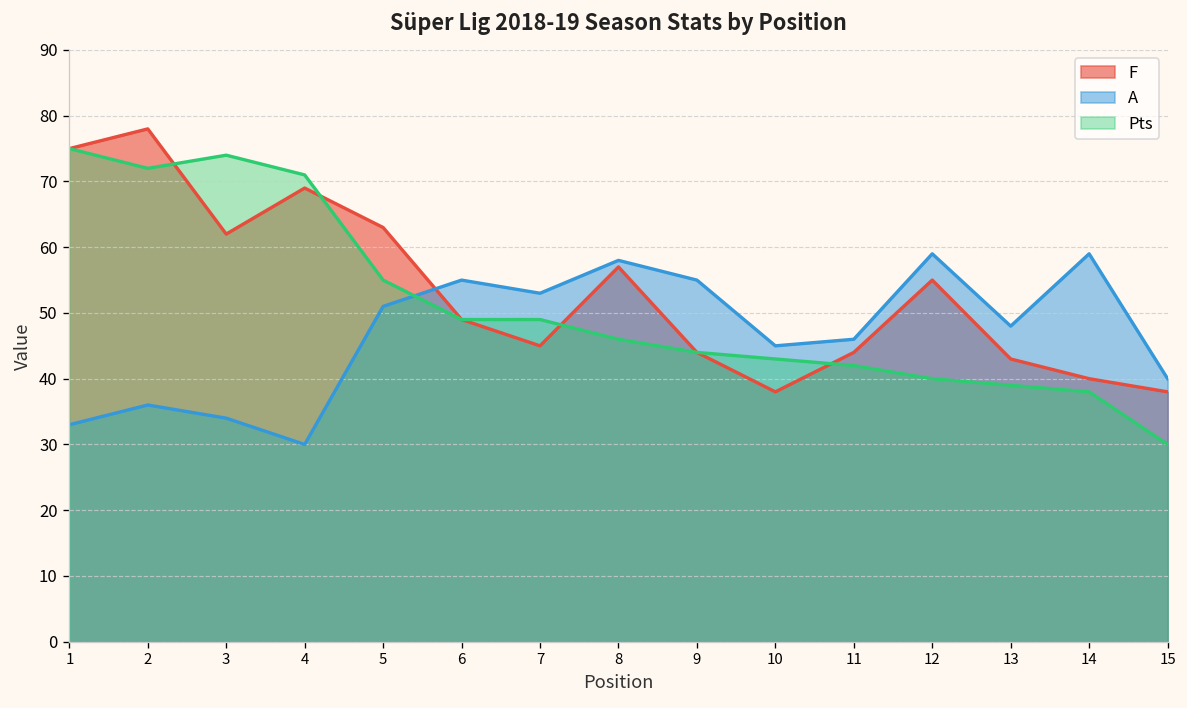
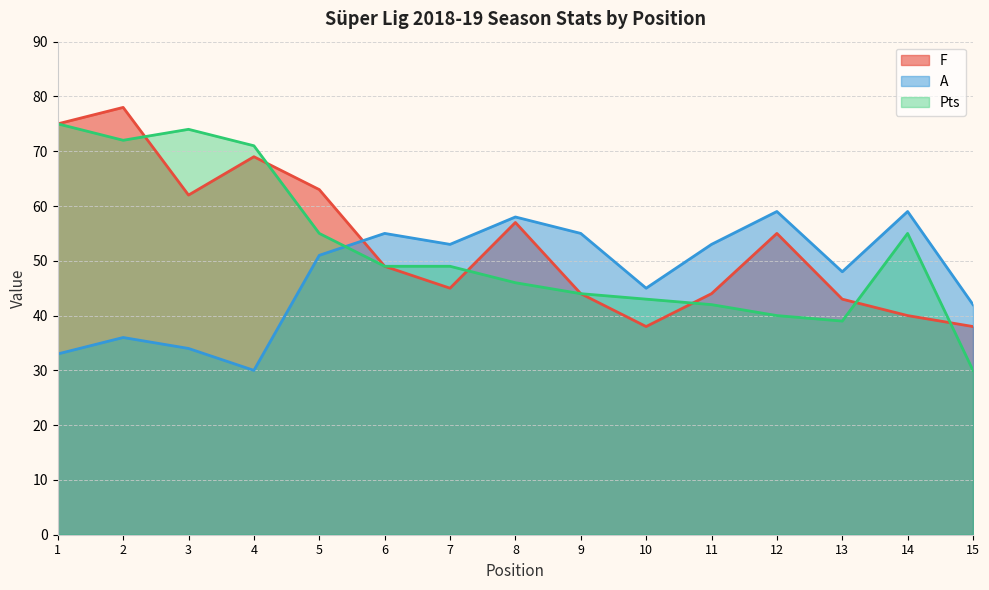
  {
    "F": {
      "2": 78,
      "3": 62,
      "4": 69,
      "5": 63,
      "7": 45,
      "8": 57,
      "10": 38,
      "11": 44,
      "12": 55,
      "13": 43,
      "14": 40,
      "15": 38
    },
    "A": {
      "1": 33,
      "2": 36,
      "3": 34,
      "4": 30,
      "5": 51,
      "6": 55,
      "7": 53,
      "8": 58,
      "9": 55,
      "10": 45,
-     "11": 46,
+     "11": 53,
      "12": 59,
      "13": 48,
      "14": 59,
-     "15": 40
+     "15": 42
    },
    "Pts": {
      "2": 72,
      "3": 74,
      "4": 71,
      "5": 55,
      "7": 49,
      "8": 46,
      "10": 43,
      "11": 42,
      "12": 40,
      "13": 39,
-     "14": 38,
+     "14": 55,
      "15": 30
    }
  }
